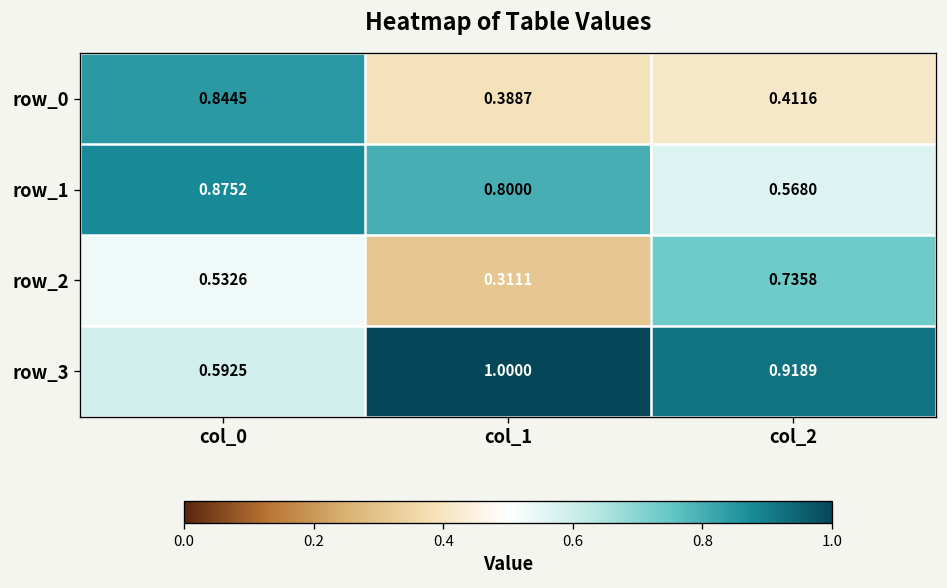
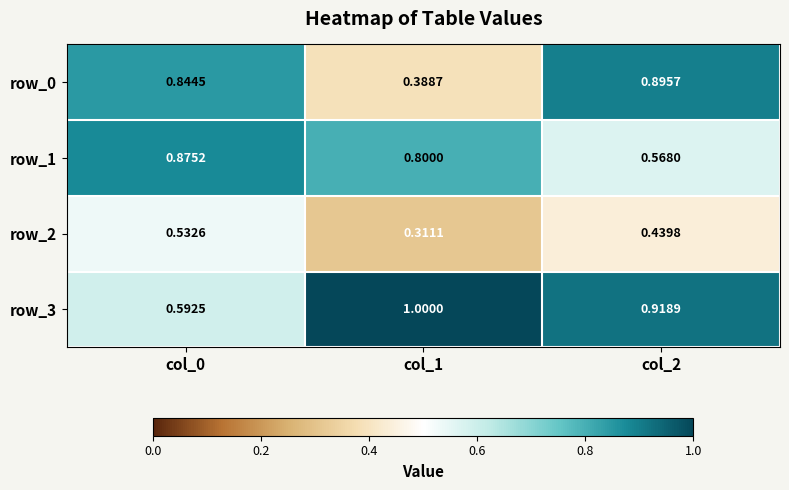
  {
    "row_0": {
      "col_0": 0.8445,
      "col_1": 0.3887,
-     "col_2": 0.4116
+     "col_2": 0.8957
    },
    "row_1": {
      "col_0": 0.8752,
      "col_1": 0.8000,
      "col_2": 0.5680
    },
    "row_2": {
      "col_0": 0.5326,
      "col_1": 0.3111,
-     "col_2": 0.7358
+     "col_2": 0.4398
    },
    "row_3": {
      "col_0": 0.5925,
      "col_1": 1.0000,
      "col_2": 0.9189
    }
  }
